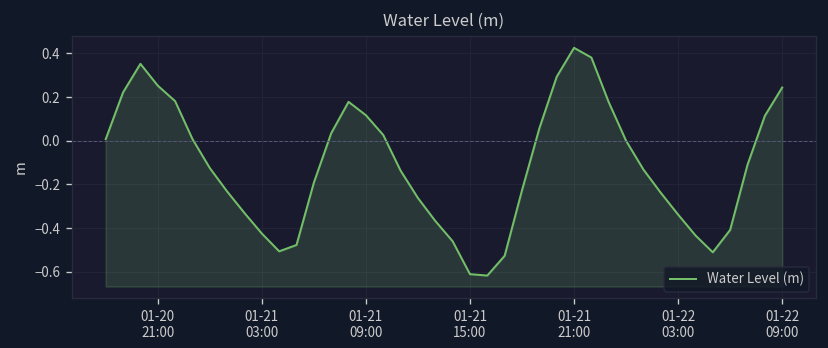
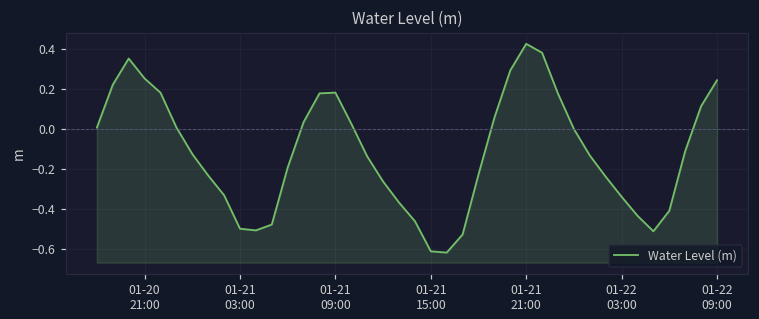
  {
    "01-20 21:00": 0.25,
-   "01-21 03:00": -0.42,
-   "01-21 09:00": 0.12,
+   "01-21 03:00": -0.50,
+   "01-21 09:00": 0.18,
    "01-21 15:00": -0.61,
    "01-21 21:00": 0.43,
    "01-22 03:00": -0.34,
    "01-22 09:00": 0.24
  }
